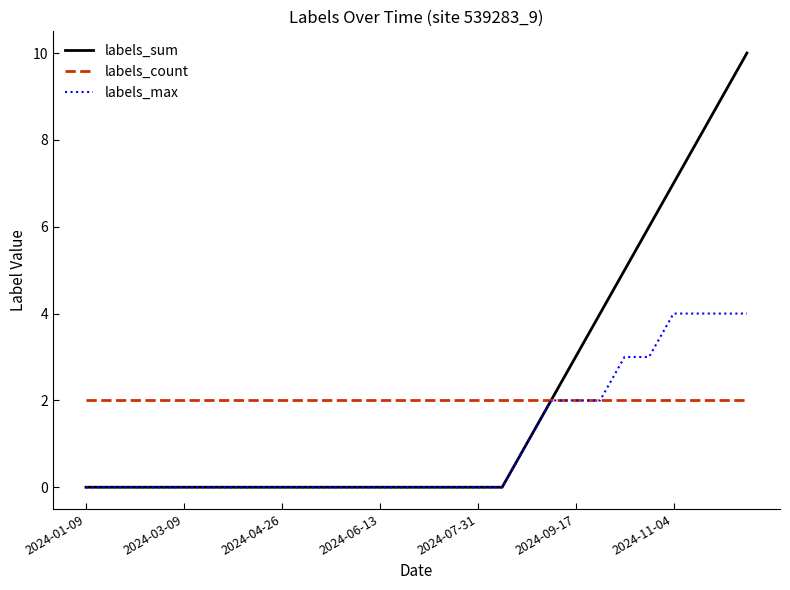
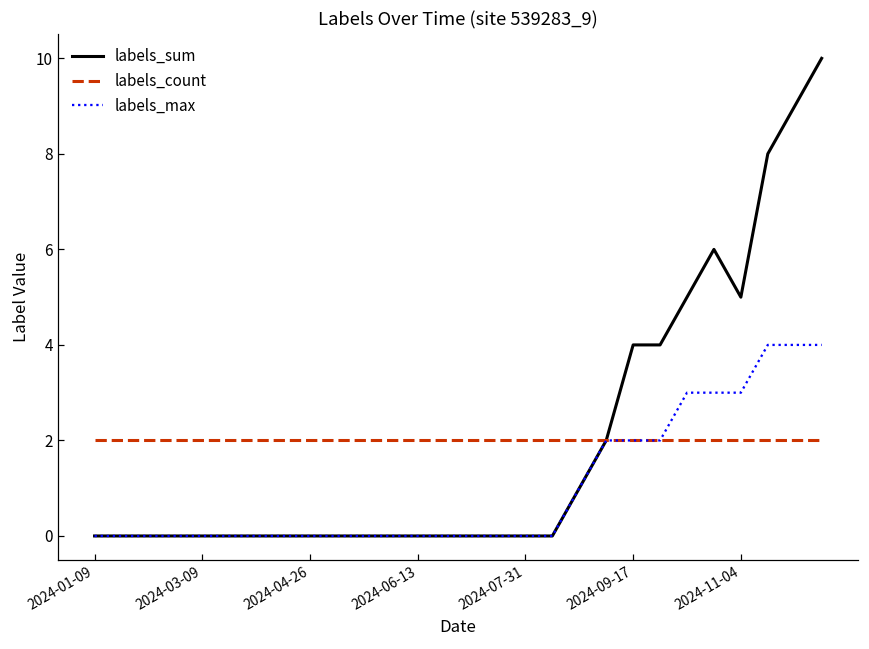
  {
    "labels_sum": {
-     "2024-09-17": 3,
-     "2024-11-04": 7
+     "2024-09-17": 4,
+     "2024-11-04": 5
    },
    "labels_count": {
      "2024-01-09": 2,
      "2024-03-09": 2,
      "2024-04-26": 2,
      "2024-06-13": 2,
      "2024-07-31": 2,
      "2024-11-04": 2
    },
    "labels_max": {
-     "2024-11-04": 4
+     "2024-11-04": 3
    }
  }
